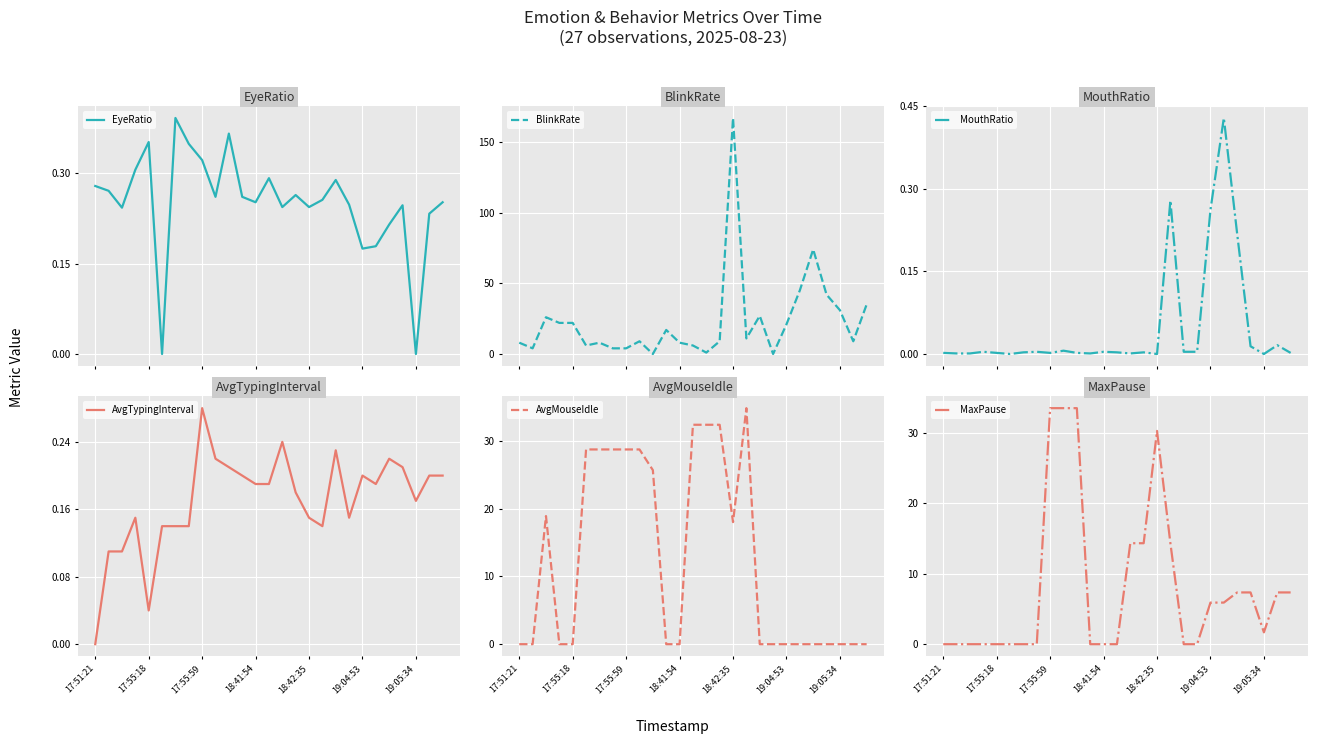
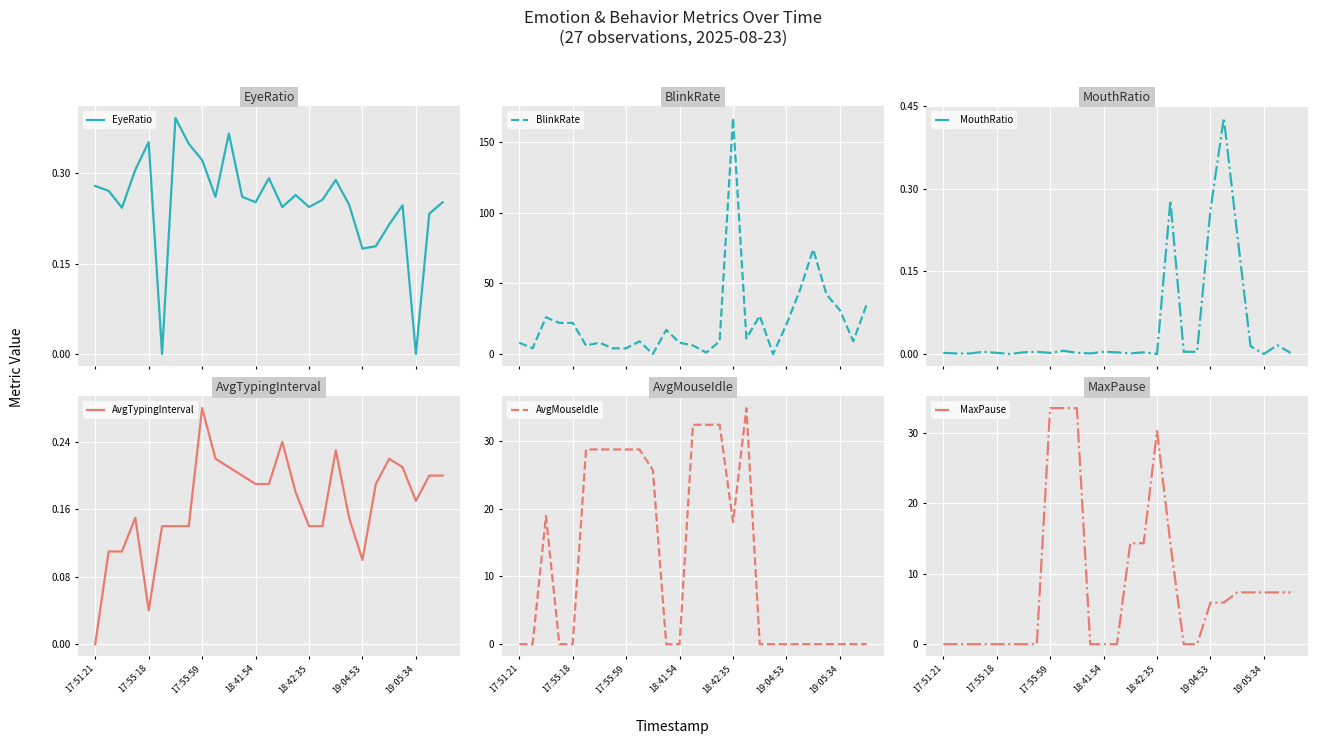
  {
    "AvgTypingInterval": {
      "17:51:21": 0.00,
      "17:55:18": 0.04,
      "17:55:59": 0.28,
      "18:41:54": 0.19,
-     "18:42:35": 0.15,
-     "19:04:53": 0.2,
+     "18:42:35": 0.14,
+     "19:04:53": 0.1,
      "19:05:34": 0.17
    },
    "AvgMouseIdle": {
      "17:51:21": 0,
      "17:55:18": 0,
      "17:55:59": 29,
      "18:41:54": 0,
      "18:42:35": 18,
      "19:04:53": 0,
      "19:05:34": 0
    },
    "MaxPause": {
      "17:51:21": 0,
      "17:55:18": 0,
      "17:55:59": 33,
      "18:41:54": 0,
      "18:42:35": 30,
      "19:04:53": 6,
-     "19:05:34": 2
+     "19:05:34": 7
    }
  }
